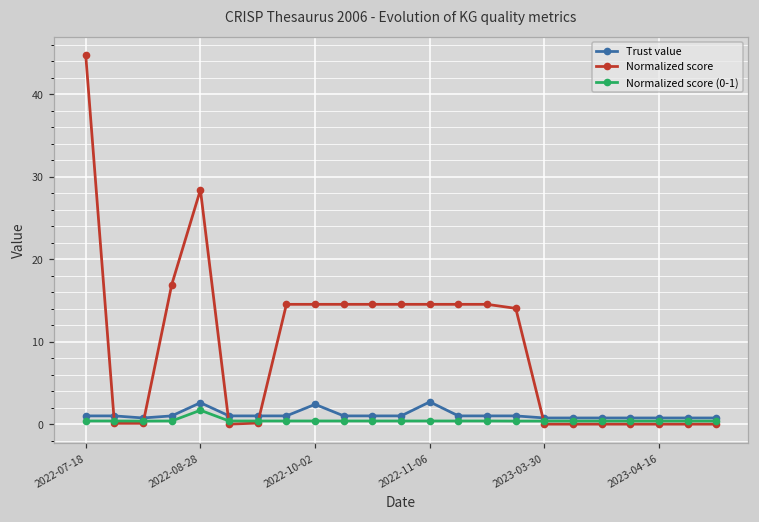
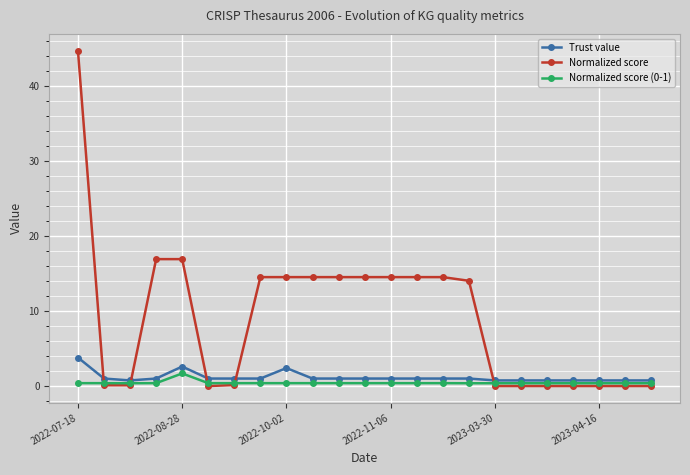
  {
    "Trust value": {
-     "2022-07-18": 1,
+     "2022-07-18": 4,
      "2022-08-28": 3,
      "2022-10-02": 2,
-     "2022-11-06": 3,
+     "2022-11-06": 1,
      "2023-03-30": 1,
      "2023-04-16": 1
    },
    "Normalized score": {
      "2022-07-18": 45,
-     "2022-08-28": 28,
+     "2022-08-28": 17,
      "2022-10-02": 15,
      "2022-11-06": 15,
      "2023-03-30": 0,
      "2023-04-16": 0
    },
    "Normalized score (0-1)": {
      "2022-07-18": 0,
      "2022-08-28": 2,
      "2022-10-02": 0,
      "2022-11-06": 0,
      "2023-03-30": 0,
      "2023-04-16": 0
    }
  }
